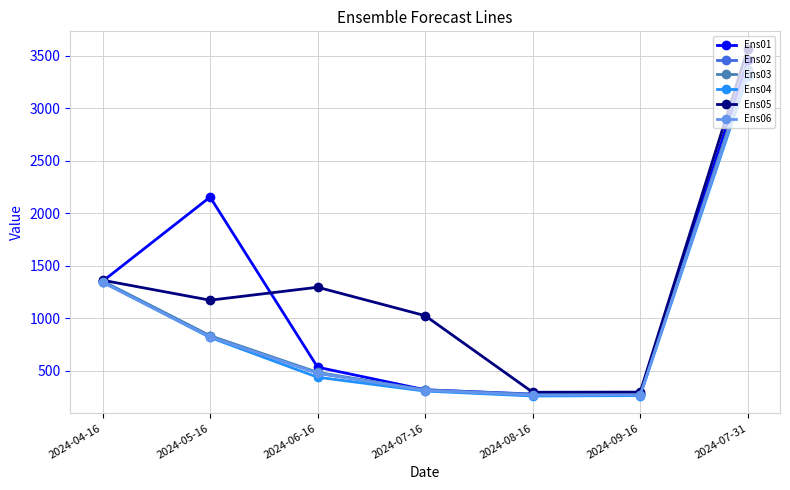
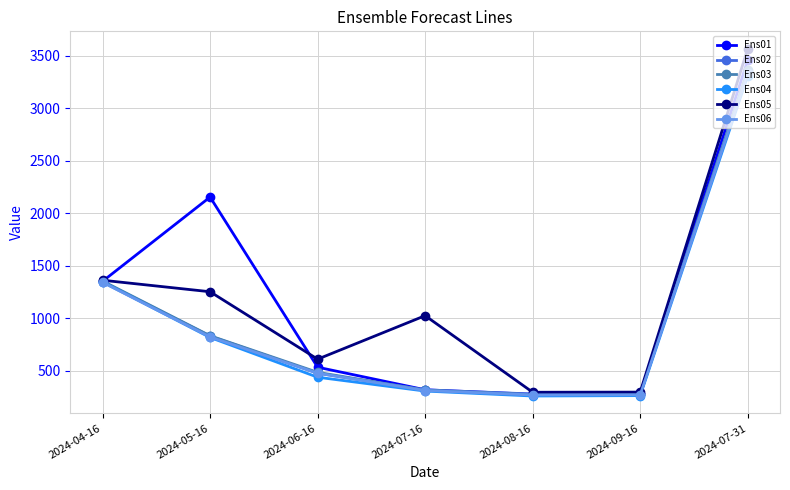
  {
    "Ens01": {
      "2024-05-16": 2160,
      "2024-06-16": 540
    },
    "Ens04": {
      "2024-06-16": 440
    },
    "Ens05": {
-     "2024-05-16": 1170,
-     "2024-06-16": 1300,
+     "2024-05-16": 1250,
+     "2024-06-16": 610,
      "2024-07-16": 1030
    }
  }
